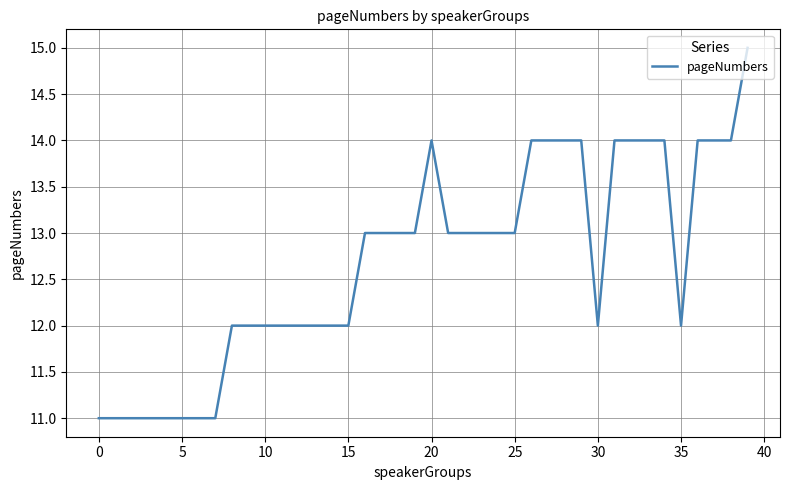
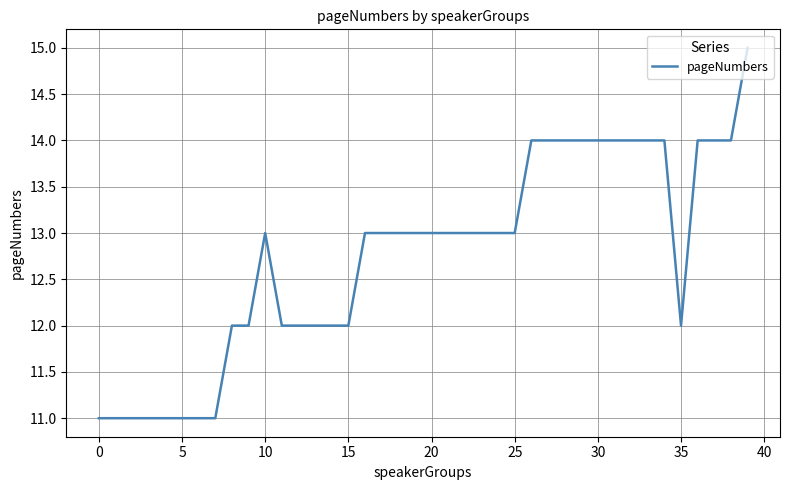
  {
    "0": 11,
    "5": 11,
-   "10": 12,
+   "10": 13,
    "15": 12,
-   "20": 14,
+   "20": 13,
    "25": 13,
-   "30": 12,
+   "30": 14,
    "35": 12
  }
